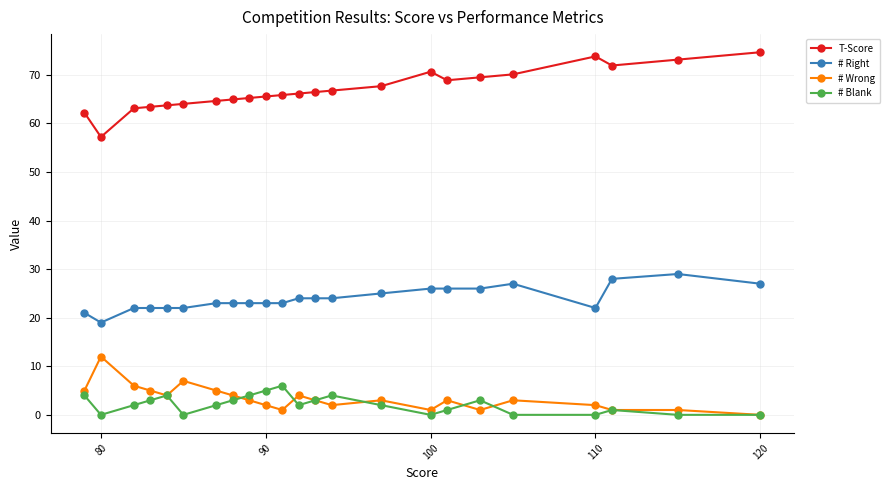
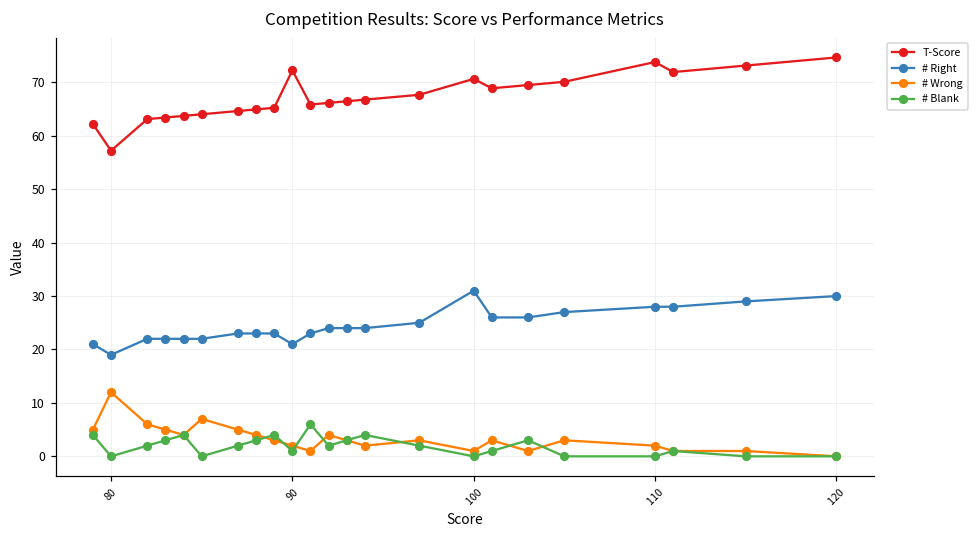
  {
    "T-Score": {
      "80": 57,
-     "90": 66,
+     "90": 72,
      "100": 71,
      "110": 74,
      "120": 75
    },
    "# Right": {
      "80": 19,
-     "90": 23,
-     "100": 26,
-     "110": 22,
-     "120": 27
+     "90": 21,
+     "100": 31,
+     "110": 28,
+     "120": 30
    },
    "# Wrong": {
      "80": 12,
      "90": 2,
      "100": 1,
      "110": 2
    },
    "# Blank": {
      "80": 0,
-     "90": 5,
+     "90": 1,
      "100": 0,
      "110": 0
    }
  }
